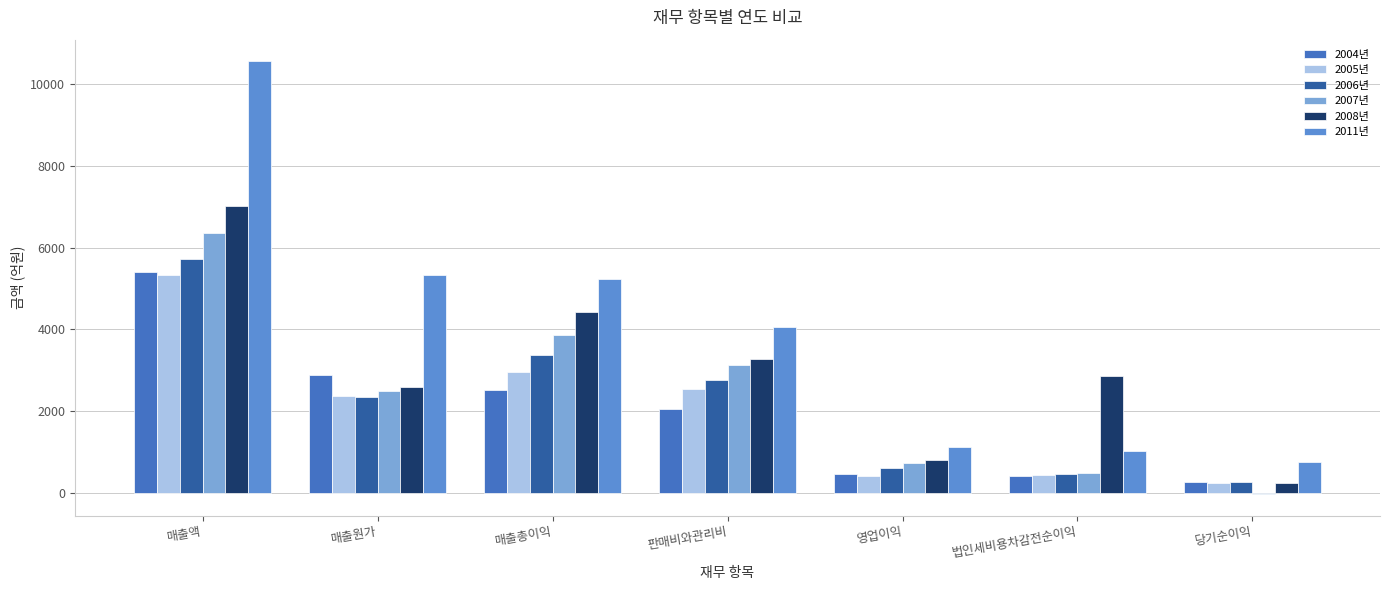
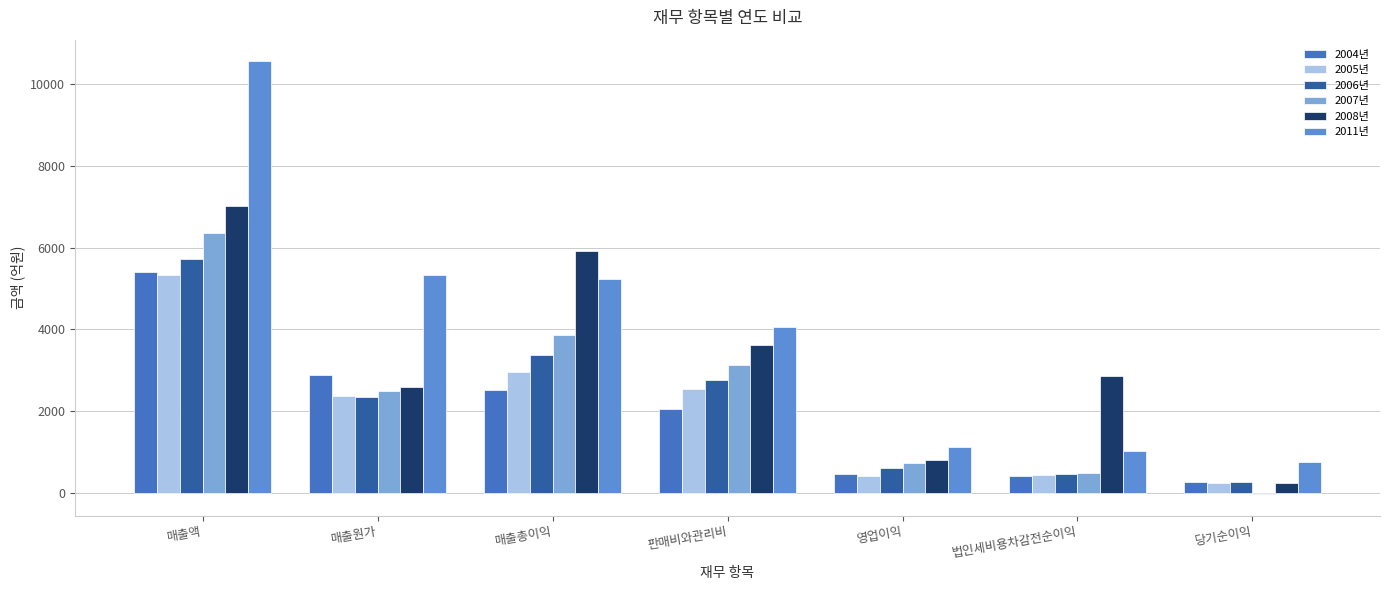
  {
    "2008년": {
      "매출액": 7000,
      "매출원가": 2600,
-     "매출총이익": 4400,
-     "판매비와관리비": 3300,
+     "매출총이익": 5900,
+     "판매비와관리비": 3600,
      "영업이익": 800,
      "법인세비용차감전순이익": 2900,
      "당기순이익": 200
    }
  }
